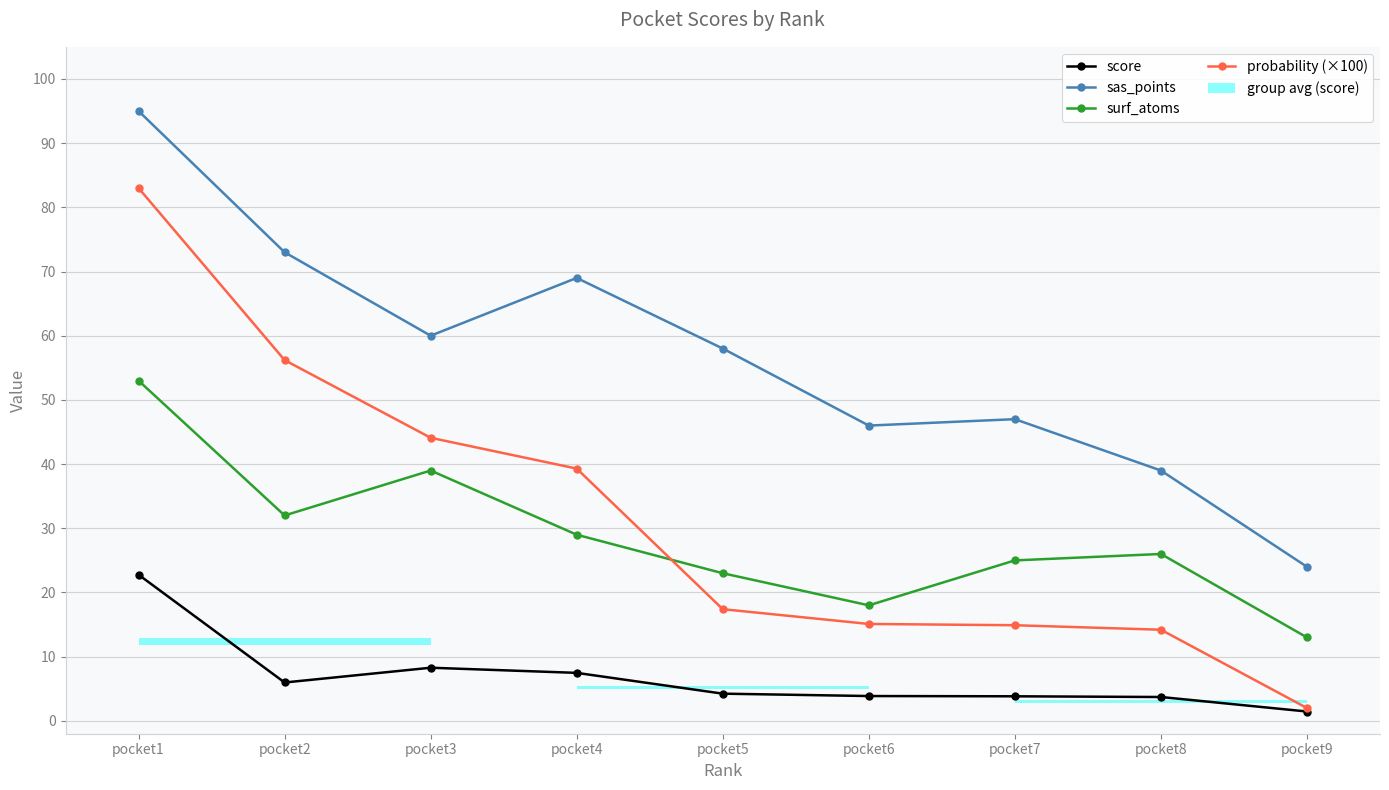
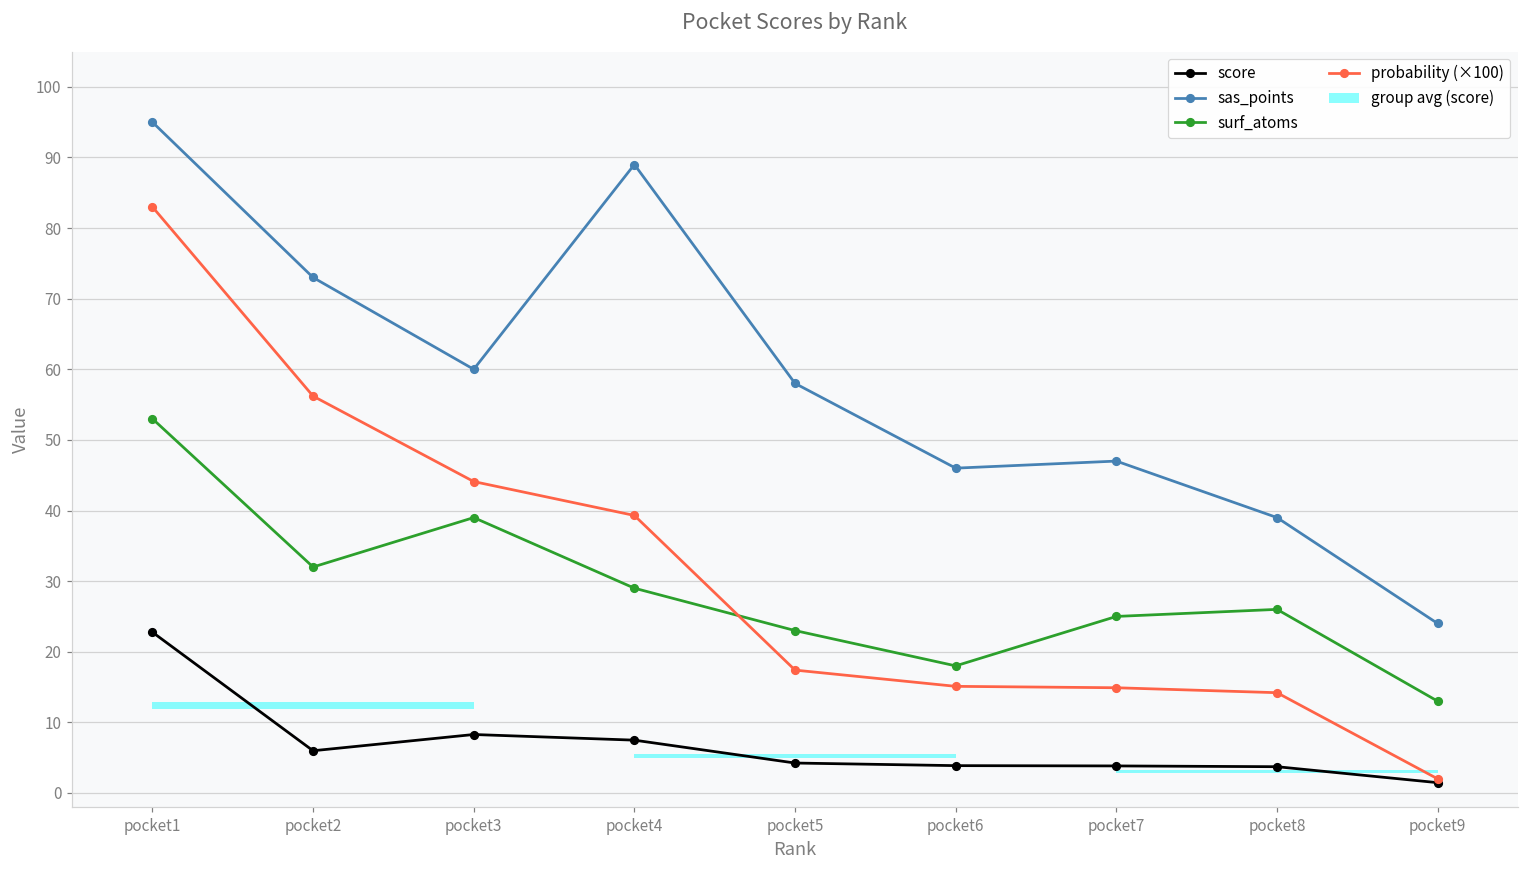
  {
    "score": {
      "pocket1": 23,
      "pocket2": 6,
      "pocket3": 8,
      "pocket4": 7,
      "pocket5": 4,
      "pocket6": 4,
      "pocket7": 4,
      "pocket8": 4,
      "pocket9": 1
    },
    "sas_points": {
      "pocket1": 95,
      "pocket2": 73,
      "pocket3": 60,
-     "pocket4": 69,
+     "pocket4": 89,
      "pocket5": 58,
      "pocket6": 46,
      "pocket7": 47,
      "pocket8": 39,
      "pocket9": 24
    },
    "surf_atoms": {
      "pocket1": 53,
      "pocket2": 32,
      "pocket3": 39,
      "pocket4": 29,
      "pocket5": 23,
      "pocket6": 18,
      "pocket7": 25,
      "pocket8": 26,
      "pocket9": 13
    },
    "probability (×100)": {
      "pocket1": 83,
      "pocket2": 56,
      "pocket3": 44,
      "pocket4": 39,
      "pocket5": 17,
      "pocket6": 15,
      "pocket7": 15,
      "pocket8": 14,
      "pocket9": 2
    }
  }
